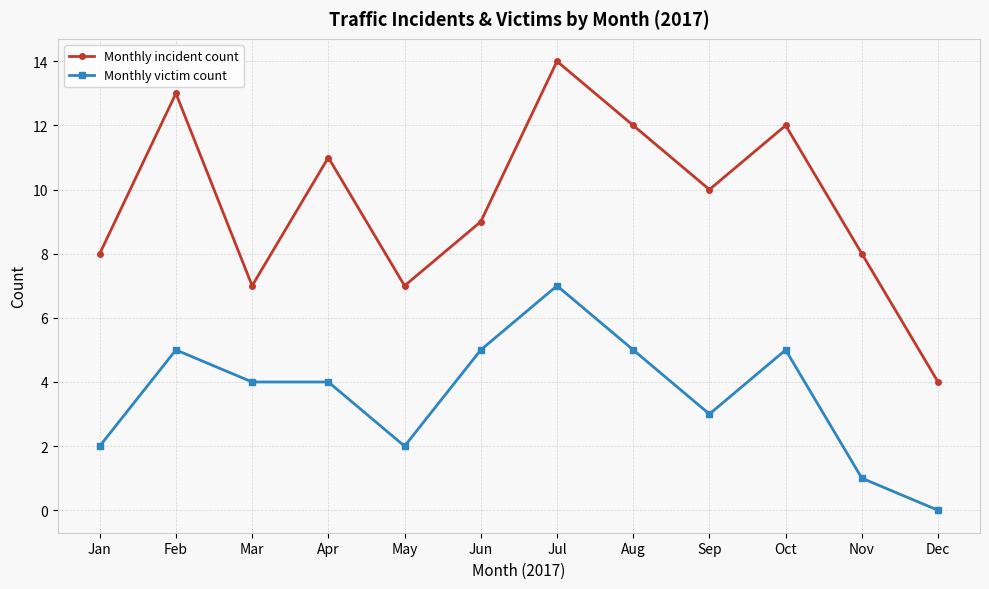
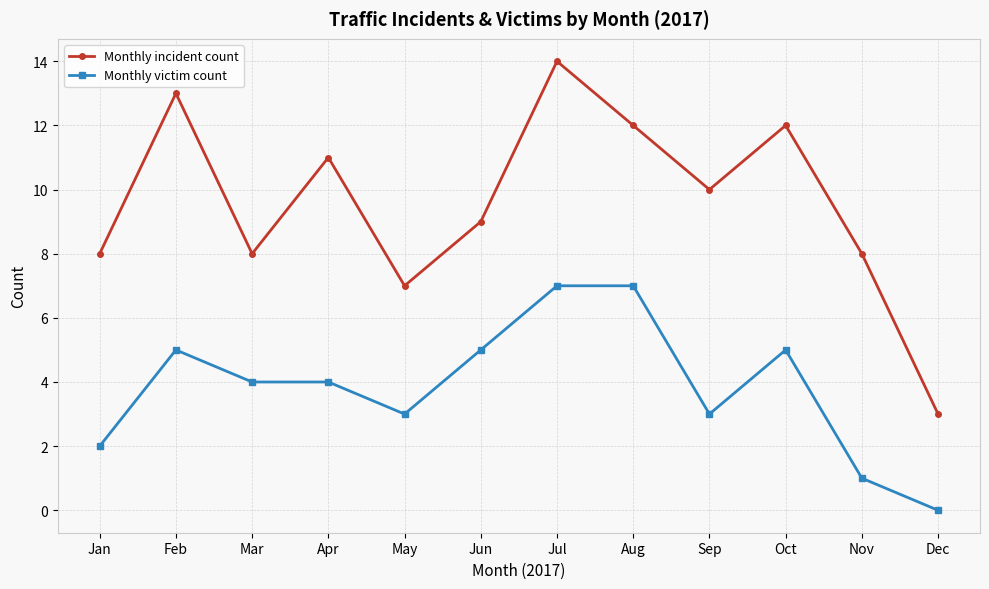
  {
    "Monthly incident count": {
      "Jan": 8,
      "Feb": 13,
-     "Mar": 7,
+     "Mar": 8,
      "Apr": 11,
      "May": 7,
      "Jun": 9,
      "Jul": 14,
      "Aug": 12,
      "Sep": 10,
      "Oct": 12,
      "Nov": 8,
-     "Dec": 4
+     "Dec": 3
    },
    "Monthly victim count": {
      "Jan": 2,
      "Feb": 5,
      "Mar": 4,
      "Apr": 4,
-     "May": 2,
+     "May": 3,
      "Jun": 5,
      "Jul": 7,
-     "Aug": 5,
+     "Aug": 7,
      "Sep": 3,
      "Oct": 5,
      "Nov": 1,
      "Dec": 0
    }
  }
